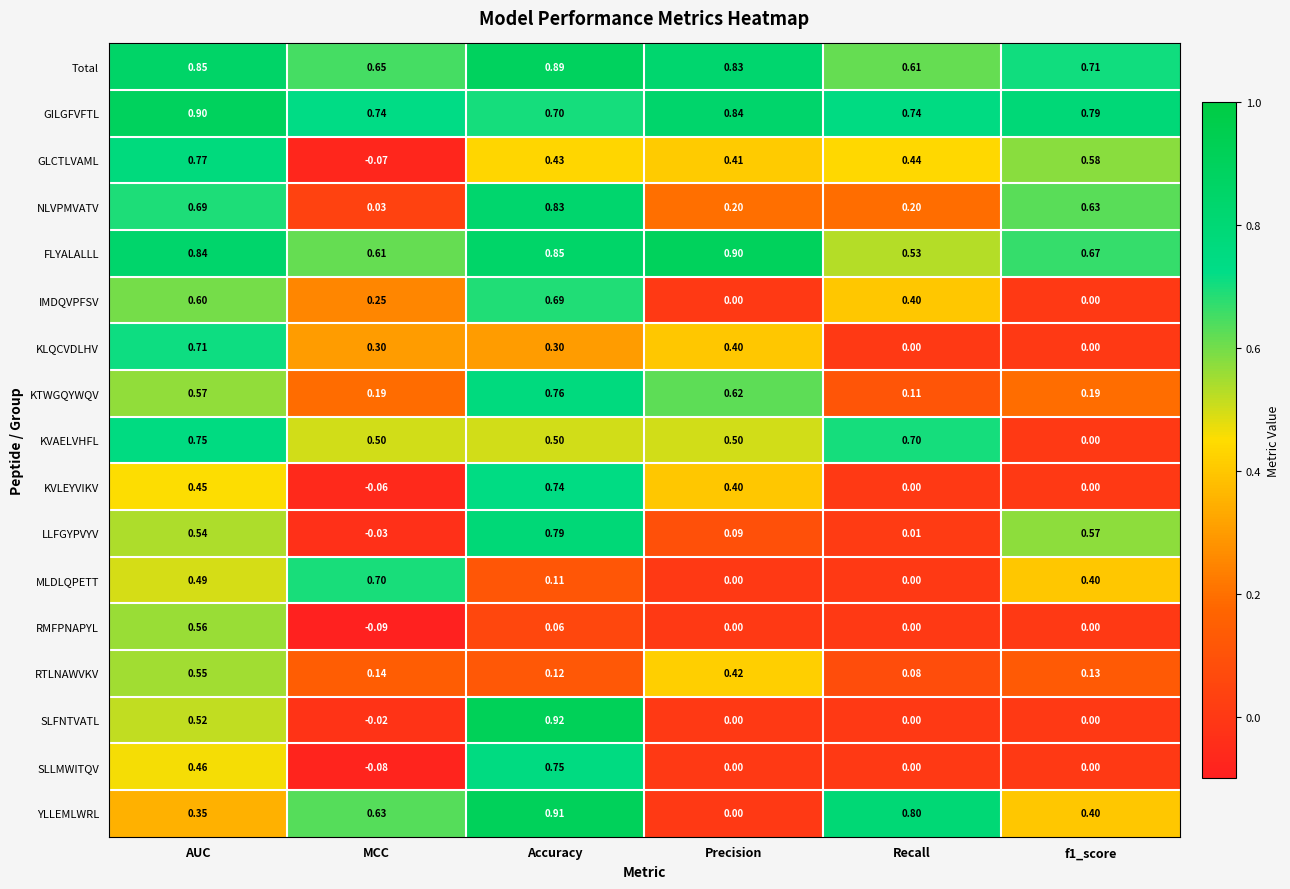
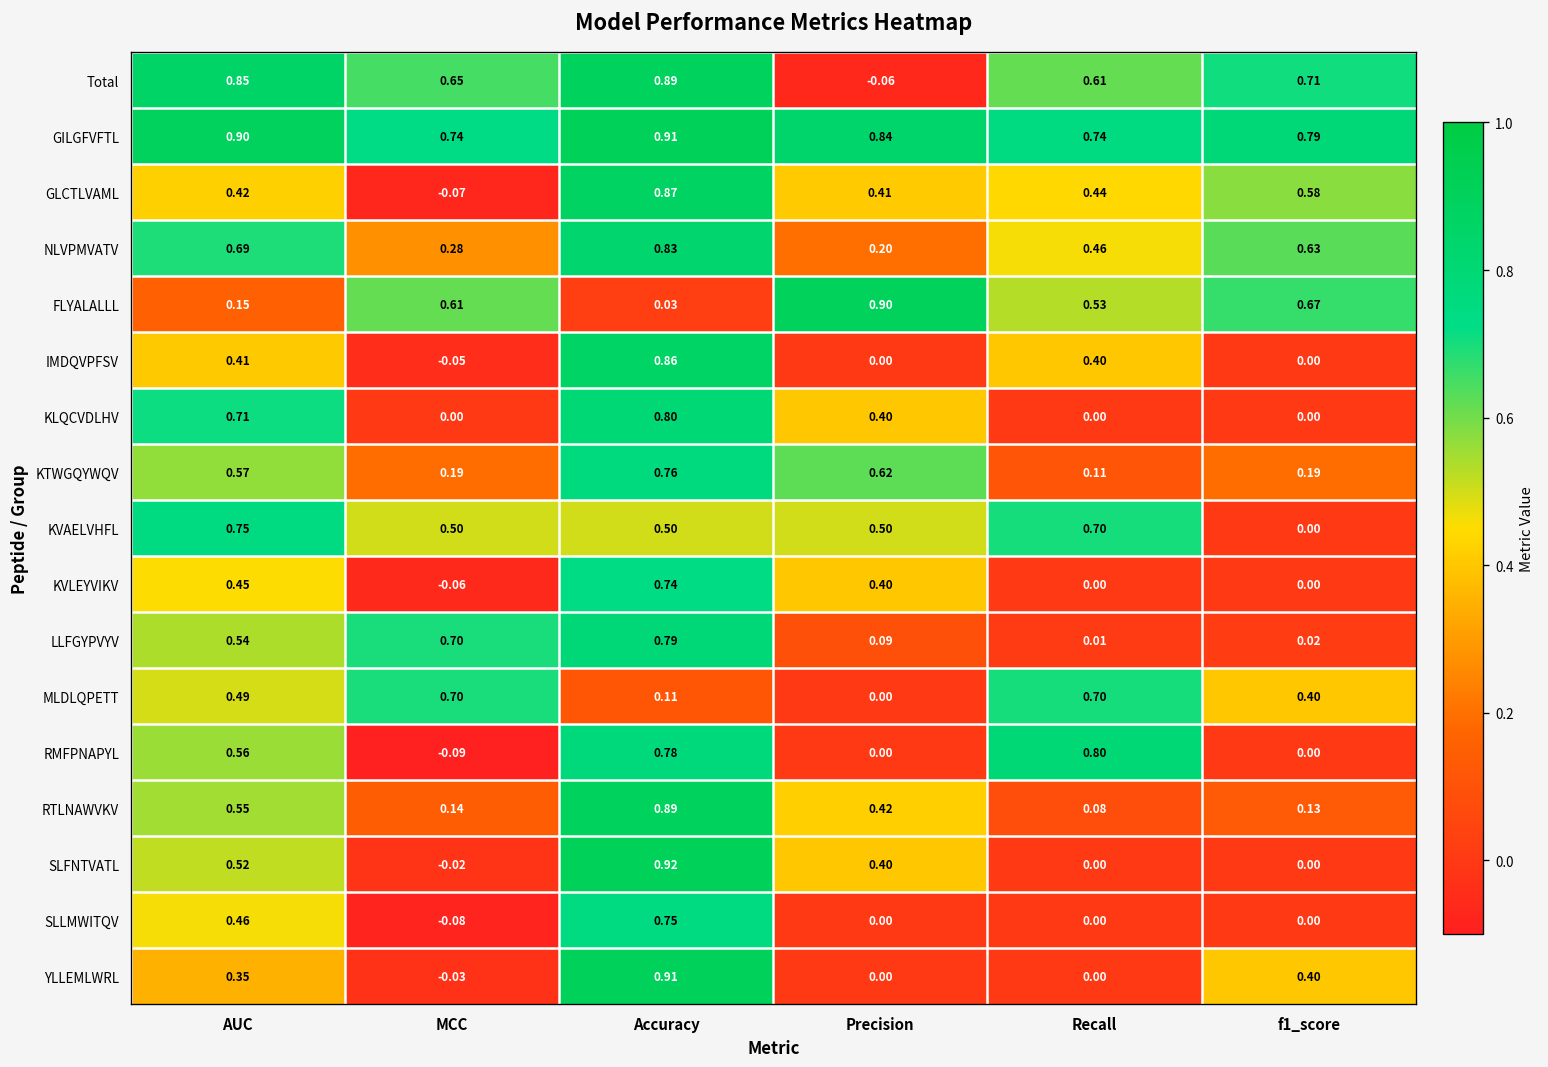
  {
    "Total": {
      "AUC": 0.85,
      "MCC": 0.65,
      "Accuracy": 0.89,
-     "Precision": 0.83,
+     "Precision": -0.06,
      "Recall": 0.61,
      "f1_score": 0.71
    },
    "GILGFVFTL": {
      "AUC": 0.90,
      "MCC": 0.74,
-     "Accuracy": 0.70,
+     "Accuracy": 0.91,
      "Precision": 0.84,
      "Recall": 0.74,
      "f1_score": 0.79
    },
    "GLCTLVAML": {
-     "AUC": 0.77,
+     "AUC": 0.42,
      "MCC": -0.07,
-     "Accuracy": 0.43,
+     "Accuracy": 0.87,
      "Precision": 0.41,
      "Recall": 0.44,
      "f1_score": 0.58
    },
    "NLVPMVATV": {
      "AUC": 0.69,
-     "MCC": 0.03,
+     "MCC": 0.28,
      "Accuracy": 0.83,
      "Precision": 0.20,
-     "Recall": 0.20,
+     "Recall": 0.46,
      "f1_score": 0.63
    },
    "FLYALALLL": {
-     "AUC": 0.84,
+     "AUC": 0.15,
      "MCC": 0.61,
-     "Accuracy": 0.85,
+     "Accuracy": 0.03,
      "Precision": 0.90,
      "Recall": 0.53,
      "f1_score": 0.67
    },
    "IMDQVPFSV": {
-     "AUC": 0.60,
-     "MCC": 0.25,
-     "Accuracy": 0.69,
+     "AUC": 0.41,
+     "MCC": -0.05,
+     "Accuracy": 0.86,
      "Precision": 0.00,
      "Recall": 0.40,
      "f1_score": 0.00
    },
    "KLQCVDLHV": {
      "AUC": 0.71,
-     "MCC": 0.30,
-     "Accuracy": 0.30,
+     "MCC": 0.00,
+     "Accuracy": 0.80,
      "Precision": 0.40,
      "Recall": 0.00,
      "f1_score": 0.00
    },
    "KTWGQYWQV": {
      "AUC": 0.57,
      "MCC": 0.19,
      "Accuracy": 0.76,
      "Precision": 0.62,
      "Recall": 0.11,
      "f1_score": 0.19
    },
    "KVAELVHFL": {
      "AUC": 0.75,
      "MCC": 0.50,
      "Accuracy": 0.50,
      "Precision": 0.50,
      "Recall": 0.70,
      "f1_score": 0.00
    },
    "KVLEYVIKV": {
      "AUC": 0.45,
      "MCC": -0.06,
      "Accuracy": 0.74,
      "Precision": 0.40,
      "Recall": 0.00,
      "f1_score": 0.00
    },
    "LLFGYPVYV": {
      "AUC": 0.54,
-     "MCC": -0.03,
+     "MCC": 0.70,
      "Accuracy": 0.79,
      "Precision": 0.09,
      "Recall": 0.01,
-     "f1_score": 0.57
+     "f1_score": 0.02
    },
    "MLDLQPETT": {
      "AUC": 0.49,
      "MCC": 0.70,
      "Accuracy": 0.11,
      "Precision": 0.00,
-     "Recall": 0.00,
+     "Recall": 0.70,
      "f1_score": 0.40
    },
    "RMFPNAPYL": {
      "AUC": 0.56,
      "MCC": -0.09,
-     "Accuracy": 0.06,
+     "Accuracy": 0.78,
      "Precision": 0.00,
-     "Recall": 0.00,
+     "Recall": 0.80,
      "f1_score": 0.00
    },
    "RTLNAWVKV": {
      "AUC": 0.55,
      "MCC": 0.14,
-     "Accuracy": 0.12,
+     "Accuracy": 0.89,
      "Precision": 0.42,
      "Recall": 0.08,
      "f1_score": 0.13
    },
    "SLFNTVATL": {
      "AUC": 0.52,
      "MCC": -0.02,
      "Accuracy": 0.92,
-     "Precision": 0.00,
+     "Precision": 0.40,
      "Recall": 0.00,
      "f1_score": 0.00
    },
    "SLLMWITQV": {
      "AUC": 0.46,
      "MCC": -0.08,
      "Accuracy": 0.75,
      "Precision": 0.00,
      "Recall": 0.00,
      "f1_score": 0.00
    },
    "YLLEMLWRL": {
      "AUC": 0.35,
-     "MCC": 0.63,
+     "MCC": -0.03,
      "Accuracy": 0.91,
      "Precision": 0.00,
-     "Recall": 0.80,
+     "Recall": 0.00,
      "f1_score": 0.40
    }
  }
